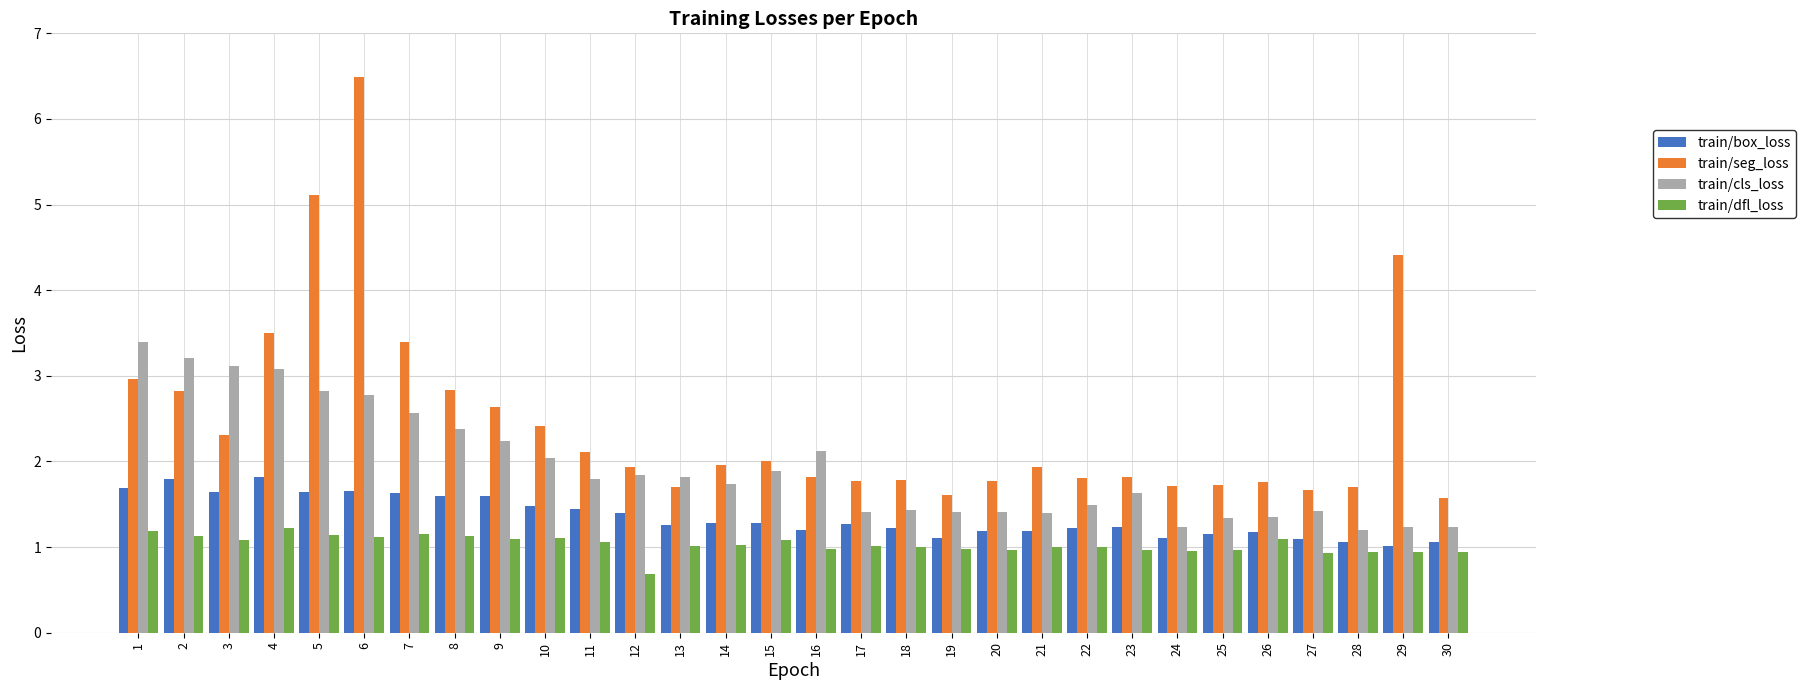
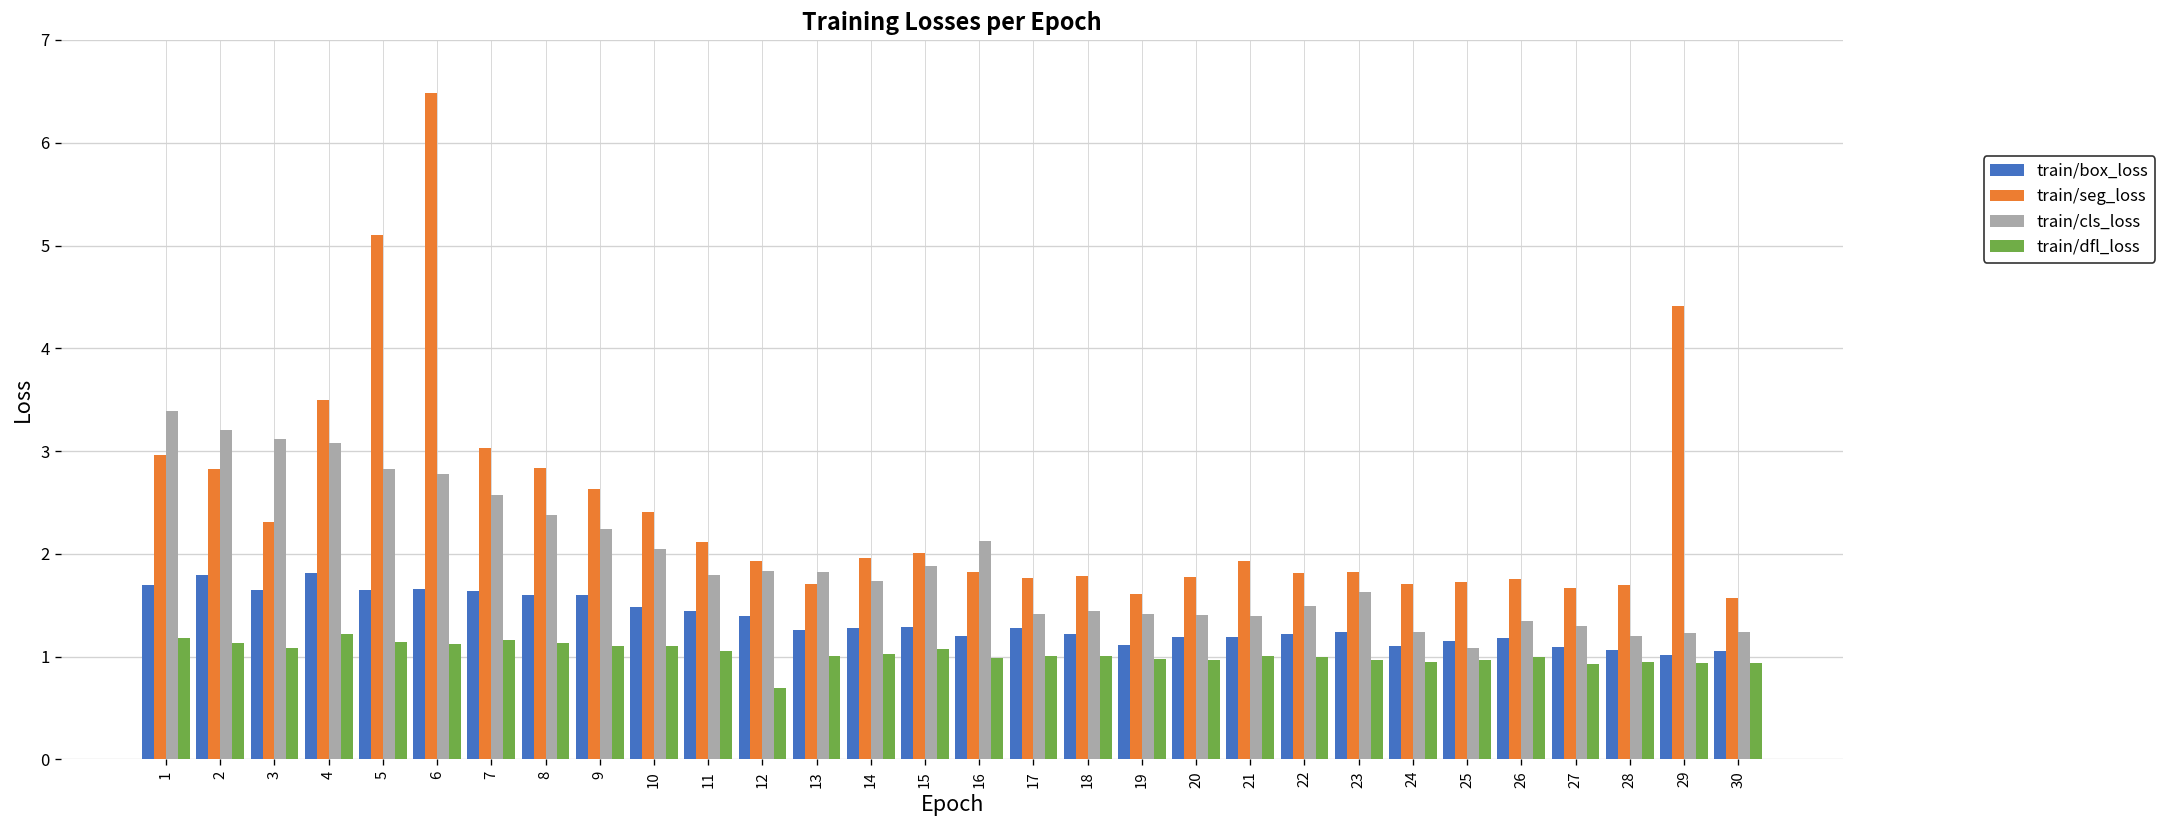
  {
    "train/box_loss": {
      "1": 1.7,
      "2": 1.8,
      "3": 1.6,
      "4": 1.8,
      "5": 1.6,
      "6": 1.7,
      "7": 1.6,
      "8": 1.6,
      "9": 1.6,
      "10": 1.5,
      "11": 1.4,
      "12": 1.4,
      "13": 1.3,
      "14": 1.3,
      "15": 1.3,
      "16": 1.2,
      "17": 1.3,
      "18": 1.2,
      "19": 1.1,
      "20": 1.2,
      "21": 1.2,
      "22": 1.2,
      "23": 1.2,
      "24": 1.1,
      "25": 1.2,
      "26": 1.2,
      "27": 1.1,
      "28": 1.1,
      "29": 1.0,
      "30": 1.1
    },
    "train/seg_loss": {
      "1": 3.0,
      "2": 2.8,
      "3": 2.3,
      "4": 3.5,
      "5": 5.1,
      "6": 6.5,
-     "7": 3.4,
+     "7": 3.0,
      "8": 2.8,
      "9": 2.6,
      "10": 2.4,
      "11": 2.1,
      "12": 1.9,
      "13": 1.7,
      "14": 2.0,
      "15": 2.0,
      "16": 1.8,
      "17": 1.8,
      "18": 1.8,
      "19": 1.6,
      "20": 1.8,
      "21": 1.9,
      "22": 1.8,
      "23": 1.8,
      "24": 1.7,
      "25": 1.7,
      "26": 1.8,
      "27": 1.7,
      "28": 1.7,
      "29": 4.4,
      "30": 1.6
    },
    "train/cls_loss": {
      "1": 3.4,
      "2": 3.2,
      "3": 3.1,
      "4": 3.1,
      "5": 2.8,
      "6": 2.8,
      "7": 2.6,
      "8": 2.4,
      "9": 2.2,
      "10": 2.0,
      "11": 1.8,
      "12": 1.8,
      "13": 1.8,
      "14": 1.7,
      "15": 1.9,
      "16": 2.1,
      "17": 1.4,
      "18": 1.4,
      "19": 1.4,
      "20": 1.4,
      "21": 1.4,
      "22": 1.5,
      "23": 1.6,
      "24": 1.2,
-     "25": 1.3,
+     "25": 1.1,
      "26": 1.3,
-     "27": 1.4,
+     "27": 1.3,
      "28": 1.2,
      "29": 1.2,
      "30": 1.2
    },
    "train/dfl_loss": {
      "1": 1.2,
      "2": 1.1,
      "3": 1.1,
      "4": 1.2,
      "5": 1.1,
      "6": 1.1,
      "7": 1.2,
      "8": 1.1,
      "9": 1.1,
      "10": 1.1,
      "11": 1.1,
      "12": 0.7,
      "13": 1.0,
      "14": 1.0,
      "15": 1.1,
      "16": 1.0,
      "17": 1.0,
      "18": 1.0,
      "19": 1.0,
      "20": 1.0,
      "21": 1.0,
      "22": 1.0,
      "23": 1.0,
      "24": 0.9,
      "25": 1.0,
-     "26": 1.1,
+     "26": 1.0,
      "27": 0.9,
      "28": 0.9,
      "29": 0.9,
      "30": 0.9
    }
  }
